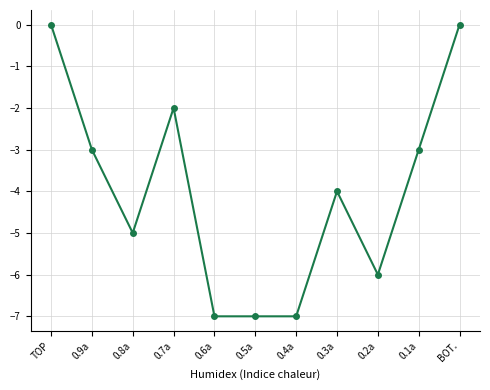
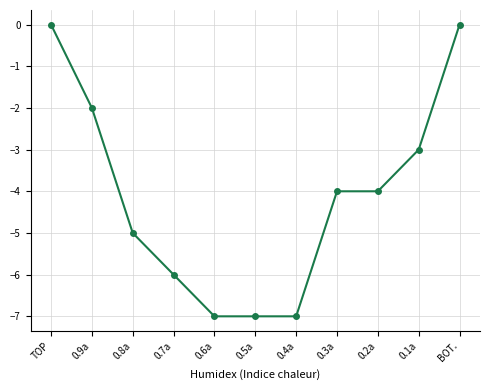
  {
    "TOP": 0,
-   "0.9a": -3,
+   "0.9a": -2,
    "0.8a": -5,
-   "0.7a": -2,
+   "0.7a": -6,
    "0.6a": -7,
    "0.5a": -7,
    "0.4a": -7,
    "0.3a": -4,
-   "0.2a": -6,
+   "0.2a": -4,
    "0.1a": -3,
    "BOT.": 0
  }
